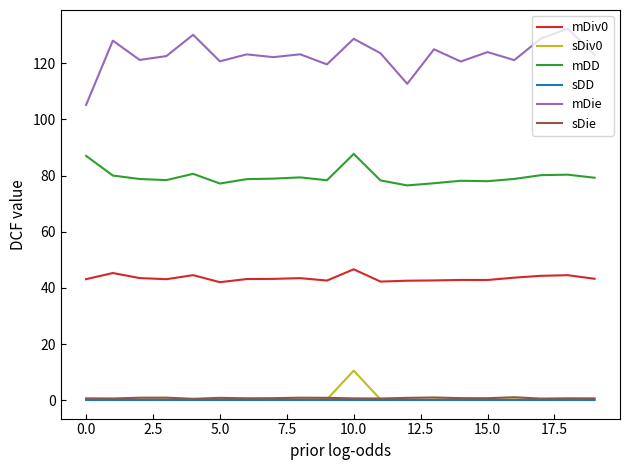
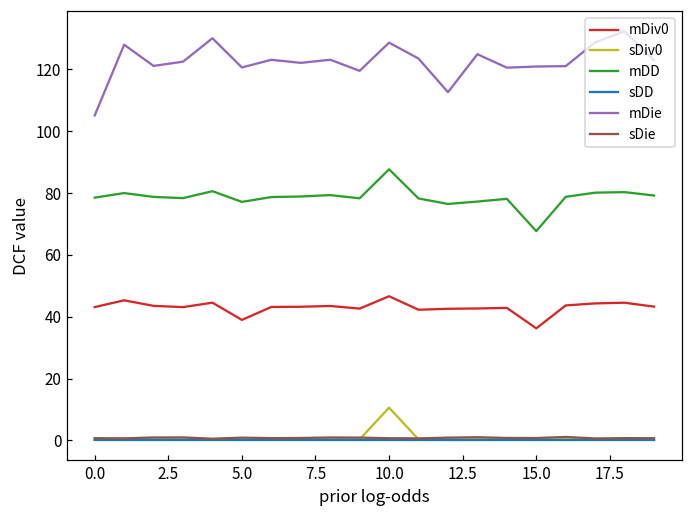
  {
    "mDiv0": {
      "0.0": 43,
-     "5.0": 42,
+     "5.0": 39,
      "10.0": 47,
-     "15.0": 43
+     "15.0": 36
    },
    "sDiv0": {
      "10.0": 11
    },
    "mDD": {
-     "0.0": 87,
+     "0.0": 79,
      "5.0": 77,
      "10.0": 88,
-     "15.0": 78
+     "15.0": 68
    },
    "mDie": {
      "0.0": 105,
      "5.0": 121,
      "10.0": 129,
-     "15.0": 124
+     "15.0": 121
    }
  }
